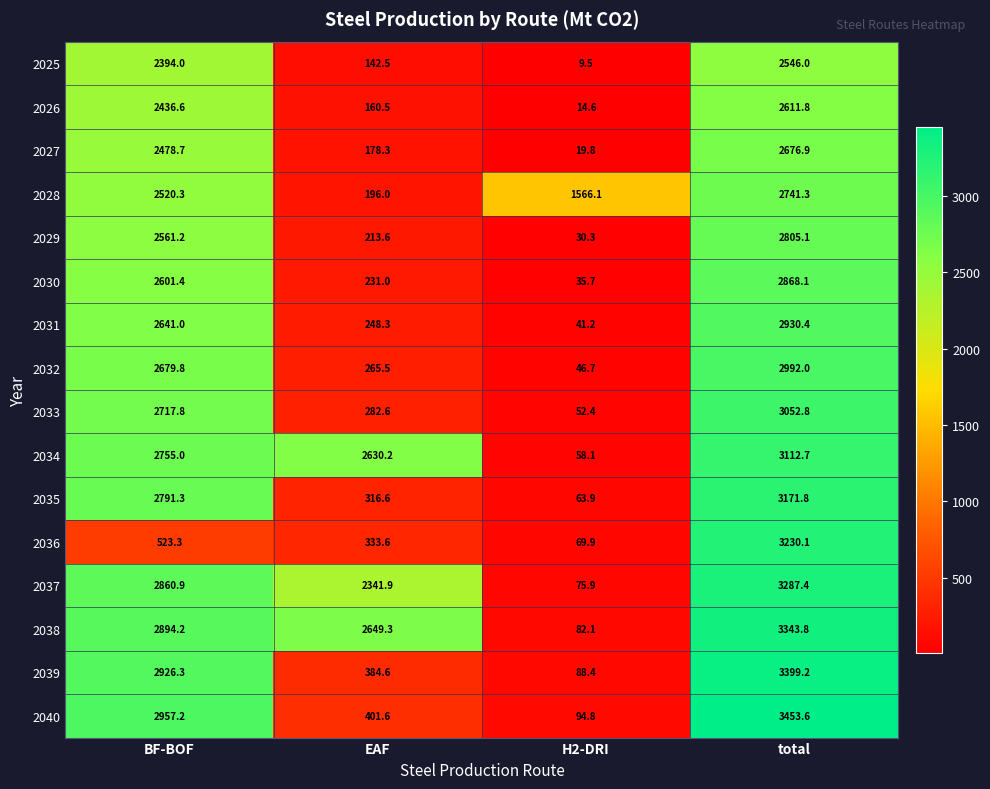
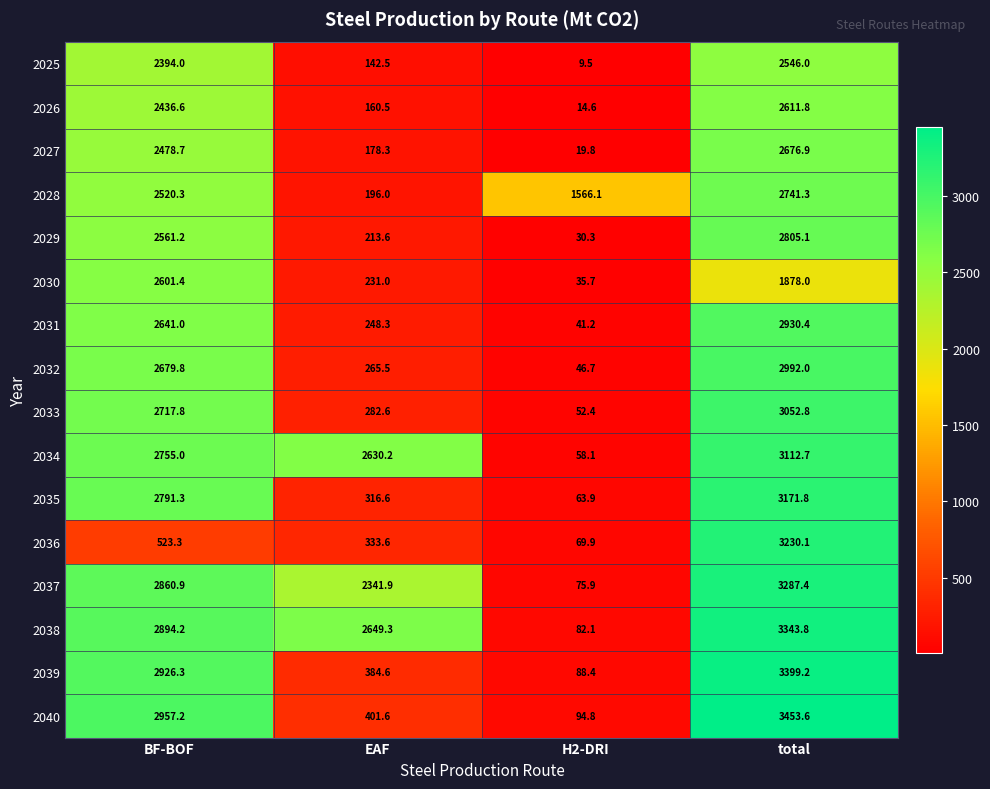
  {
    "2025": {
      "BF-BOF": 2394.0,
      "EAF": 142.5,
      "H2-DRI": 9.5,
      "total": 2546.0
    },
    "2026": {
      "BF-BOF": 2436.6,
      "EAF": 160.5,
      "H2-DRI": 14.6,
      "total": 2611.8
    },
    "2027": {
      "BF-BOF": 2478.7,
      "EAF": 178.3,
      "H2-DRI": 19.8,
      "total": 2676.9
    },
    "2028": {
      "BF-BOF": 2520.3,
      "EAF": 196.0,
      "H2-DRI": 1566.1,
      "total": 2741.3
    },
    "2029": {
      "BF-BOF": 2561.2,
      "EAF": 213.6,
      "H2-DRI": 30.3,
      "total": 2805.1
    },
    "2030": {
      "BF-BOF": 2601.4,
      "EAF": 231.0,
      "H2-DRI": 35.7,
-     "total": 2868.1
+     "total": 1878.0
    },
    "2031": {
      "BF-BOF": 2641.0,
      "EAF": 248.3,
      "H2-DRI": 41.2,
      "total": 2930.4
    },
    "2032": {
      "BF-BOF": 2679.8,
      "EAF": 265.5,
      "H2-DRI": 46.7,
      "total": 2992.0
    },
    "2033": {
      "BF-BOF": 2717.8,
      "EAF": 282.6,
      "H2-DRI": 52.4,
      "total": 3052.8
    },
    "2034": {
      "BF-BOF": 2755.0,
      "EAF": 2630.2,
      "H2-DRI": 58.1,
      "total": 3112.7
    },
    "2035": {
      "BF-BOF": 2791.3,
      "EAF": 316.6,
      "H2-DRI": 63.9,
      "total": 3171.8
    },
    "2036": {
      "BF-BOF": 523.3,
      "EAF": 333.6,
      "H2-DRI": 69.9,
      "total": 3230.1
    },
    "2037": {
      "BF-BOF": 2860.9,
      "EAF": 2341.9,
      "H2-DRI": 75.9,
      "total": 3287.4
    },
    "2038": {
      "BF-BOF": 2894.2,
      "EAF": 2649.3,
      "H2-DRI": 82.1,
      "total": 3343.8
    },
    "2039": {
      "BF-BOF": 2926.3,
      "EAF": 384.6,
      "H2-DRI": 88.4,
      "total": 3399.2
    },
    "2040": {
      "BF-BOF": 2957.2,
      "EAF": 401.6,
      "H2-DRI": 94.8,
      "total": 3453.6
    }
  }
